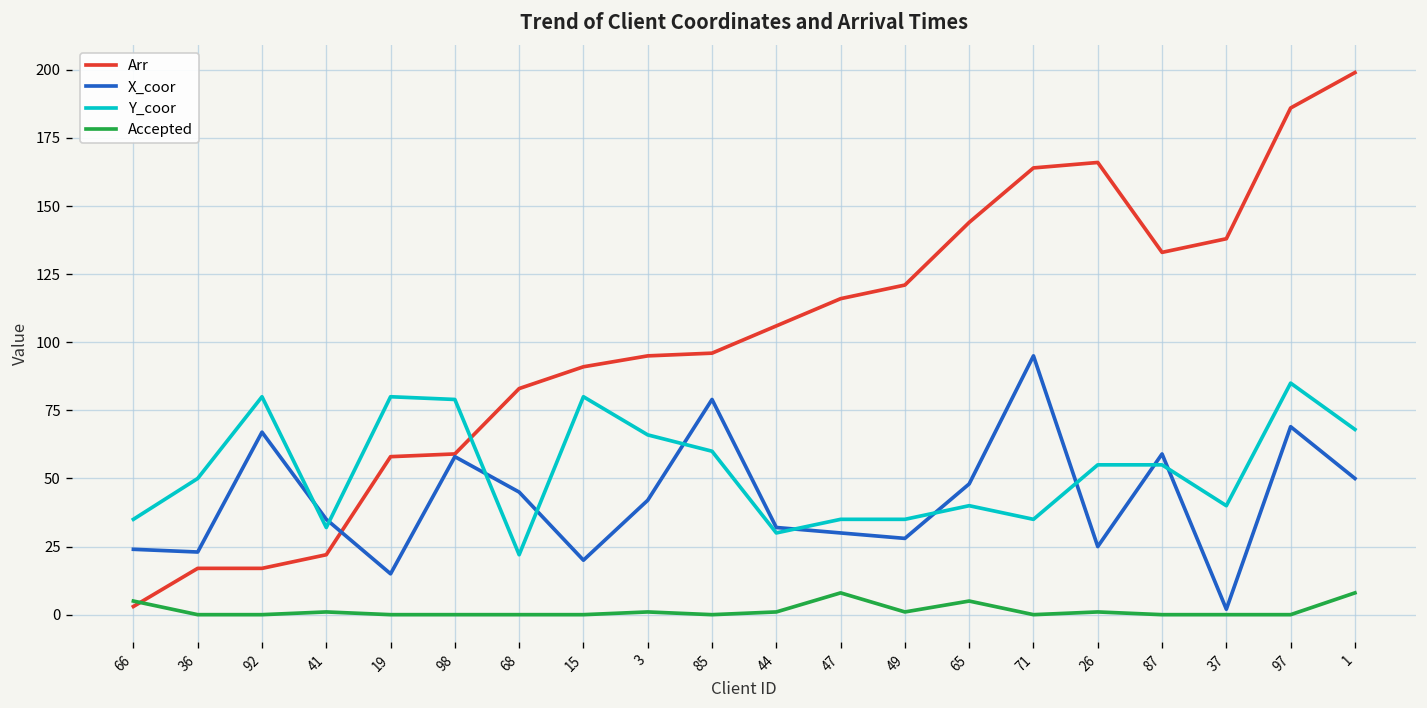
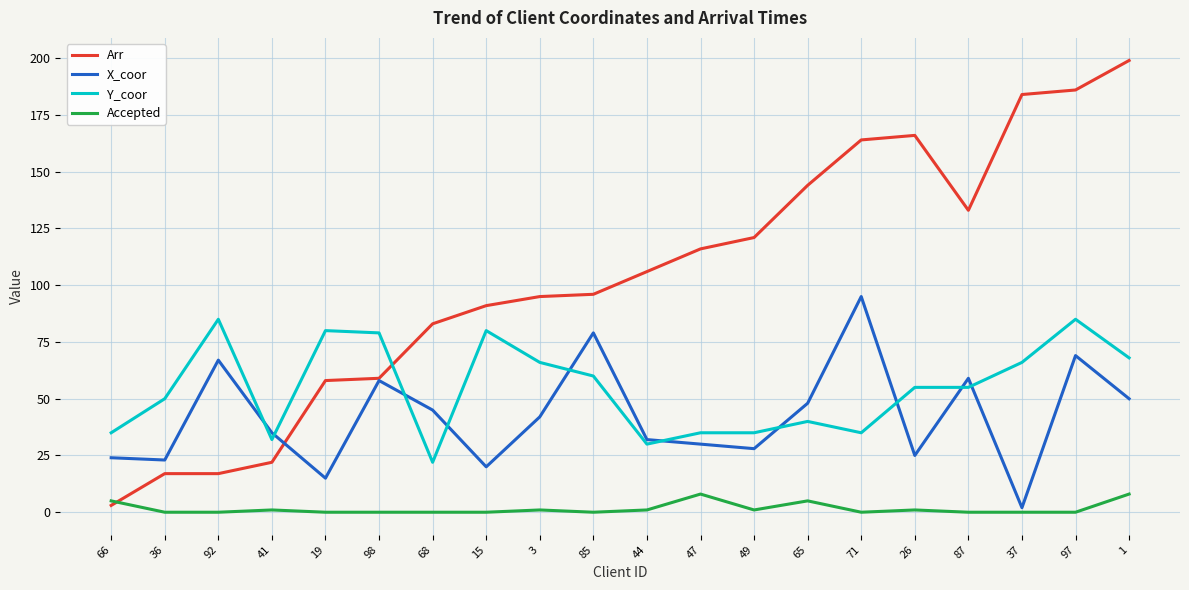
  {
    "Arr": {
      "66": 3,
      "36": 17,
      "92": 17,
      "41": 22,
      "19": 58,
      "68": 83,
      "15": 91,
      "3": 95,
      "85": 96,
      "44": 106,
      "47": 116,
      "49": 121,
      "65": 144,
      "71": 164,
      "26": 166,
      "87": 133,
-     "37": 138,
+     "37": 184,
      "97": 186,
      "1": 199
    },
    "X_coor": {
      "66": 24,
      "36": 23,
      "92": 67,
      "41": 35,
      "19": 15,
      "68": 45,
      "15": 20,
      "3": 42,
      "85": 79,
      "44": 32,
      "47": 30,
      "49": 28,
      "65": 48,
      "71": 95,
      "26": 25,
      "87": 59,
      "37": 2,
      "97": 69,
      "1": 50
    },
    "Y_coor": {
      "66": 35,
      "36": 50,
-     "92": 80,
+     "92": 85,
      "41": 32,
      "19": 80,
      "98": 79,
      "68": 22,
      "15": 80,
      "3": 66,
      "85": 60,
      "44": 30,
      "47": 35,
      "49": 35,
      "65": 40,
      "71": 35,
      "26": 55,
      "87": 55,
-     "37": 40,
+     "37": 66,
      "97": 85,
      "1": 68
    },
    "Accepted": {
      "66": 5,
      "36": 0,
      "92": 0,
      "41": 1,
      "19": 0,
      "98": 0,
      "68": 0,
      "15": 0,
      "3": 1,
      "85": 0,
      "44": 1,
      "47": 8,
      "49": 1,
      "65": 5,
      "71": 0,
      "26": 1,
      "87": 0,
      "37": 0,
      "97": 0,
      "1": 8
    }
  }
